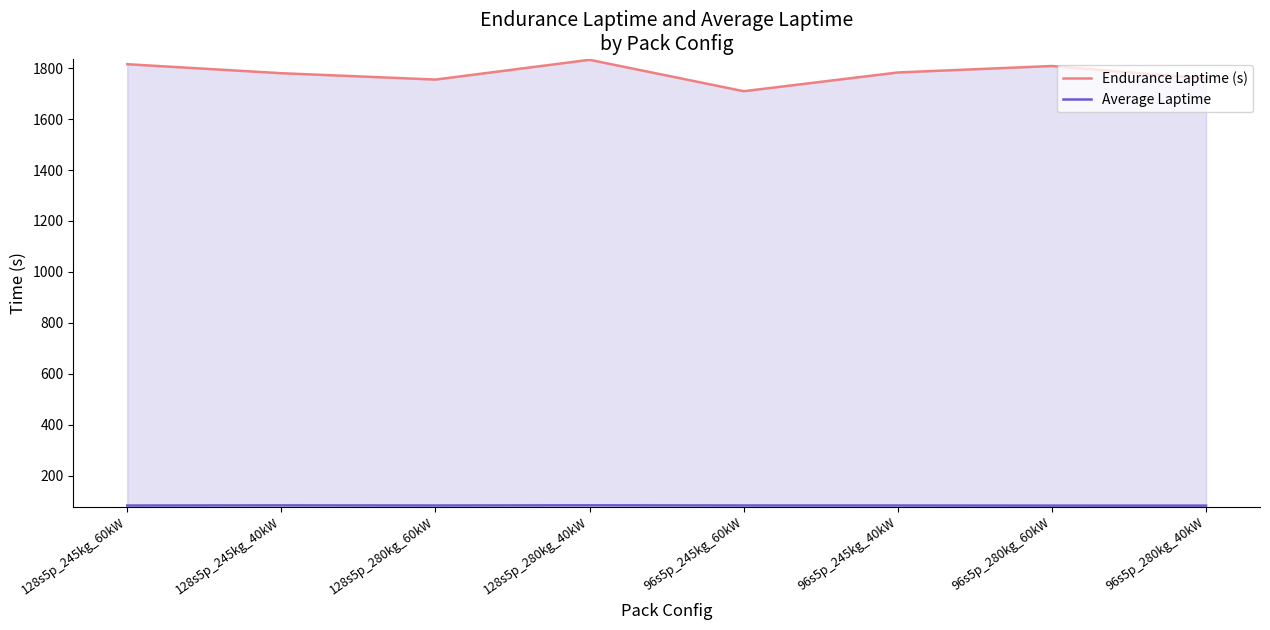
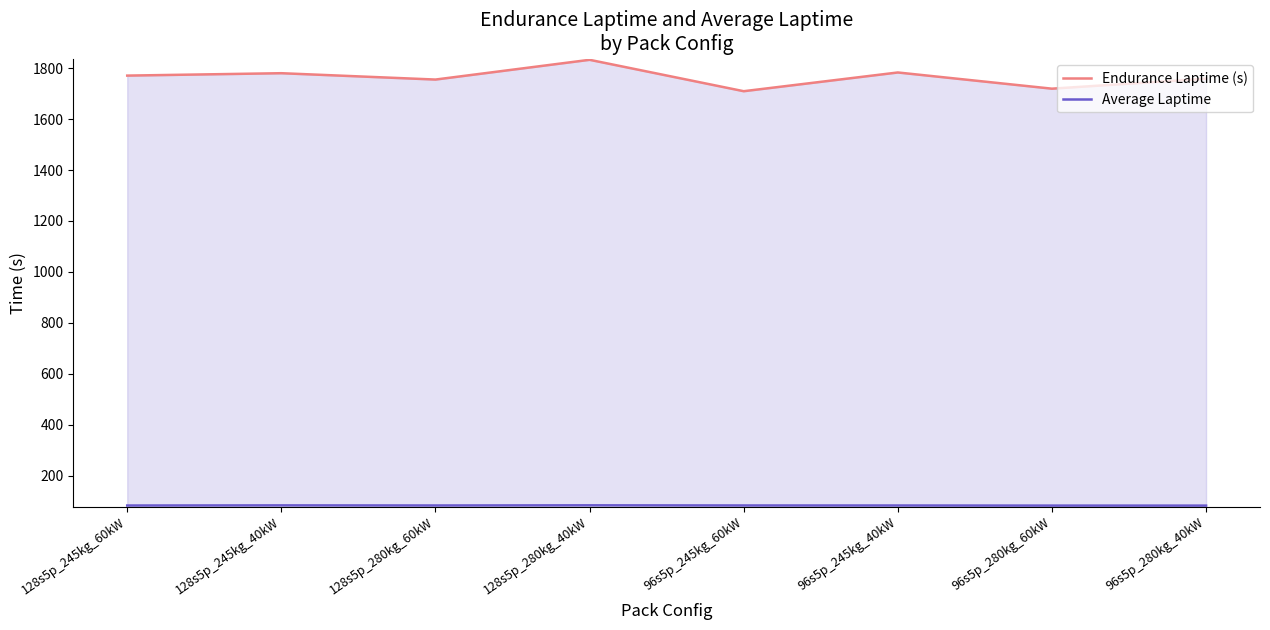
  {
    "Endurance Laptime (s)": {
-     "128s5p_245kg_60kW": 1820,
+     "128s5p_245kg_60kW": 1770,
      "128s5p_245kg_40kW": 1780,
      "128s5p_280kg_60kW": 1760,
      "128s5p_280kg_40kW": 1830,
      "96s5p_245kg_60kW": 1710,
      "96s5p_245kg_40kW": 1780,
-     "96s5p_280kg_60kW": 1810
+     "96s5p_280kg_60kW": 1720
    },
    "Average Laptime": {
      "128s5p_245kg_60kW": 80,
      "128s5p_245kg_40kW": 80,
      "128s5p_280kg_60kW": 80,
      "128s5p_280kg_40kW": 80,
      "96s5p_245kg_60kW": 80,
      "96s5p_245kg_40kW": 80,
      "96s5p_280kg_60kW": 80,
      "96s5p_280kg_40kW": 80
    }
  }
